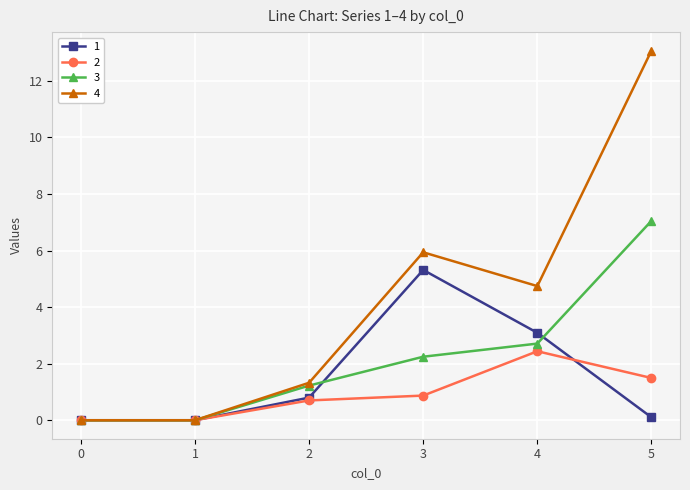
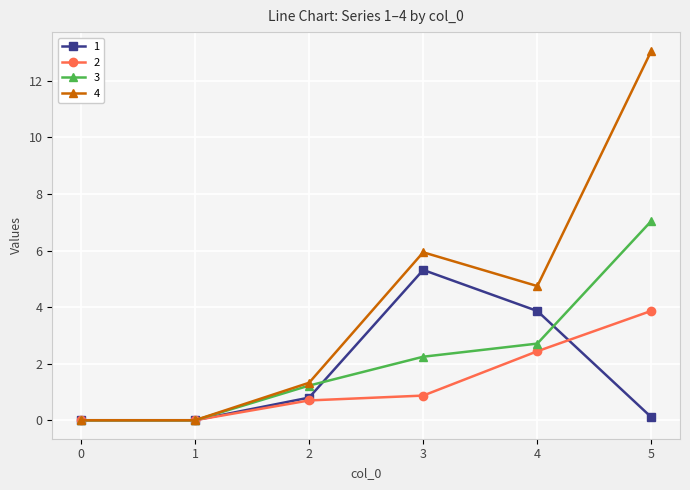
  {
    "1": {
      "2": 0.8,
      "3": 5.3,
-     "4": 3.1,
+     "4": 3.9,
      "5": 0.1
    },
    "2": {
      "2": 0.7,
      "3": 0.9,
      "4": 2.4,
-     "5": 1.5
+     "5": 3.9
    },
    "3": {
      "2": 1.2,
      "3": 2.2,
      "4": 2.7,
      "5": 7.0
    },
    "4": {
      "2": 1.3,
      "3": 5.9,
      "4": 4.7,
      "5": 13.1
    }
  }
